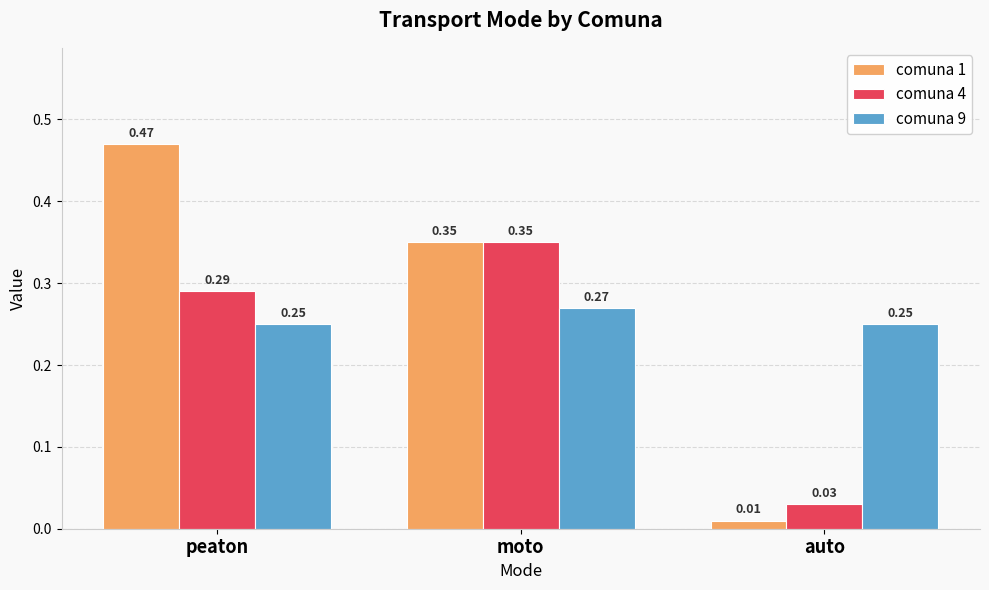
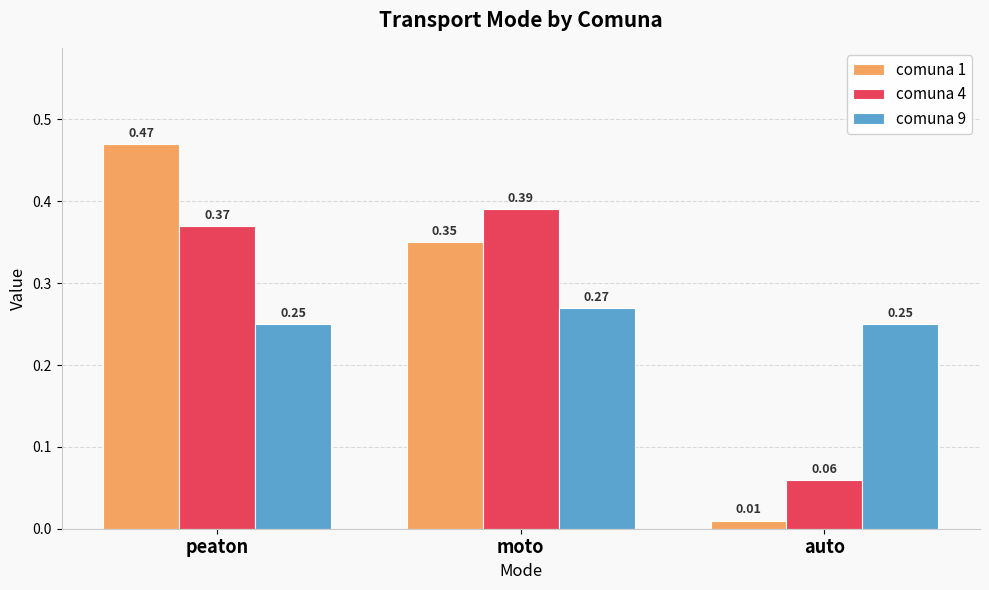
  {
    "comuna 1": {
      "peaton": 0.47,
      "moto": 0.35,
      "auto": 0.01
    },
    "comuna 4": {
-     "peaton": 0.29,
-     "moto": 0.35,
-     "auto": 0.03
+     "peaton": 0.37,
+     "moto": 0.39,
+     "auto": 0.06
    },
    "comuna 9": {
      "peaton": 0.25,
      "moto": 0.27,
      "auto": 0.25
    }
  }
